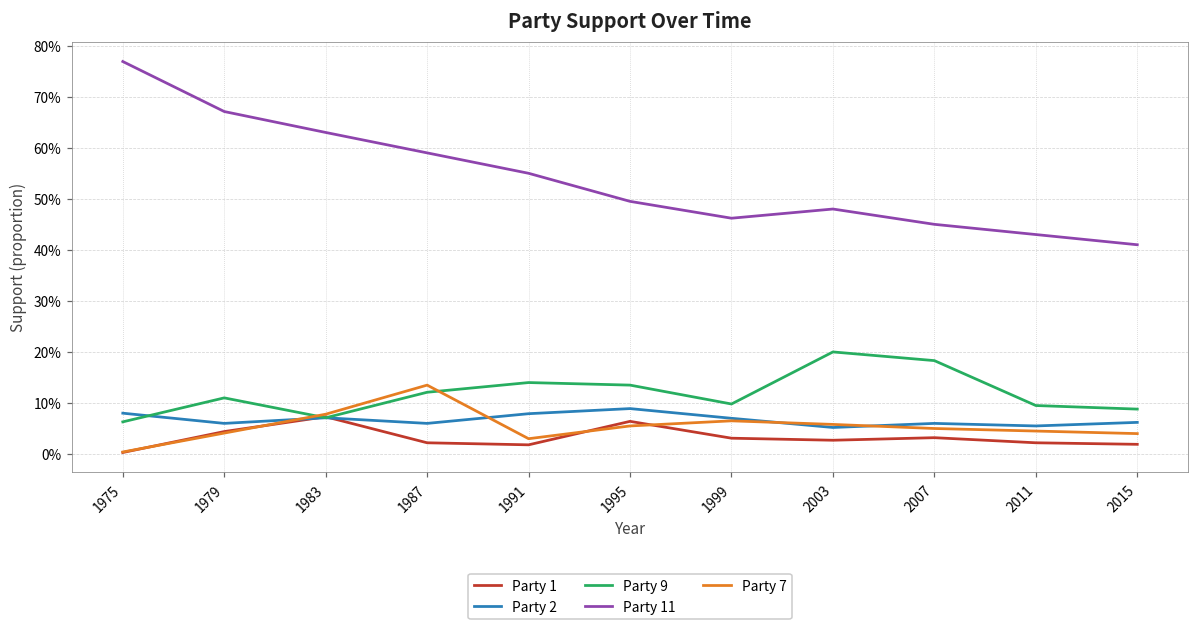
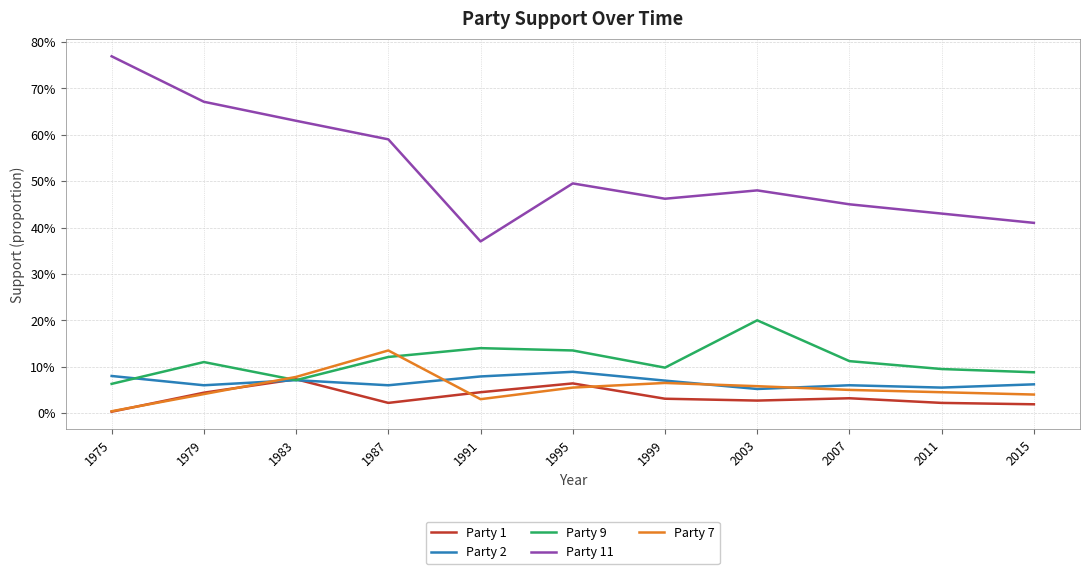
  {
    "Party 1": {
      "1987": "2%",
-     "1991": "2%",
+     "1991": "5%",
      "1995": "6%",
      "1999": "3%",
      "2003": "3%",
      "2007": "3%",
      "2011": "2%",
      "2015": "2%"
    },
    "Party 2": {
      "1975": "8%",
      "1979": "6%",
      "1987": "6%",
      "1991": "8%",
      "1995": "9%",
      "2003": "5%",
      "2007": "6%",
      "2011": "6%",
      "2015": "6%"
    },
    "Party 9": {
      "1975": "6%",
      "1979": "11%",
      "1987": "12%",
      "1991": "14%",
      "1995": "14%",
      "1999": "10%",
      "2003": "20%",
-     "2007": "18%",
+     "2007": "11%",
      "2011": "10%",
      "2015": "9%"
    },
    "Party 11": {
      "1975": "77%",
      "1979": "67%",
      "1983": "63%",
      "1987": "59%",
-     "1991": "55%",
+     "1991": "37%",
      "1995": "50%",
      "1999": "46%",
      "2003": "48%",
      "2007": "45%",
      "2011": "43%",
      "2015": "41%"
    },
    "Party 7": {
      "1987": "14%",
      "1991": "3%",
      "1995": "6%",
      "2003": "6%",
      "2007": "5%",
      "2011": "5%",
      "2015": "4%"
    }
  }
